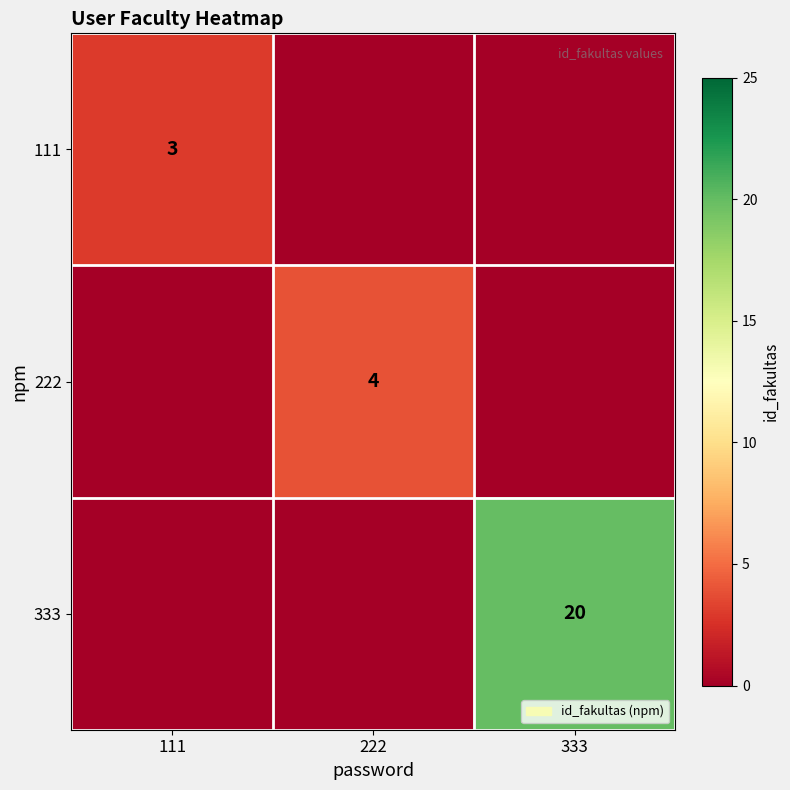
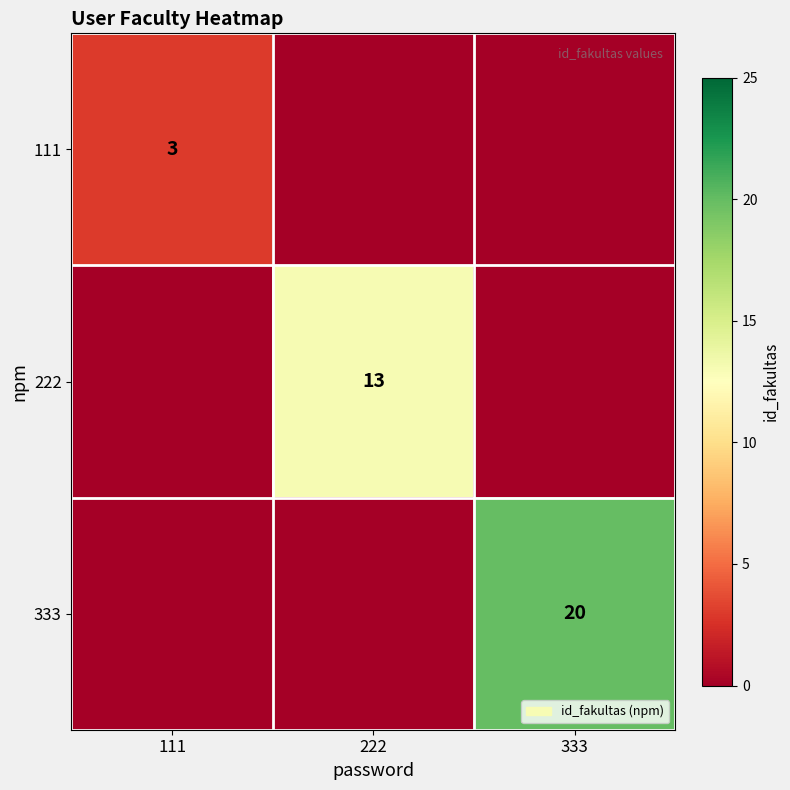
  {
    "111": {
      "111": 3
    },
    "222": {
-     "222": 4
+     "222": 13
    },
    "333": {
      "333": 20
    }
  }
